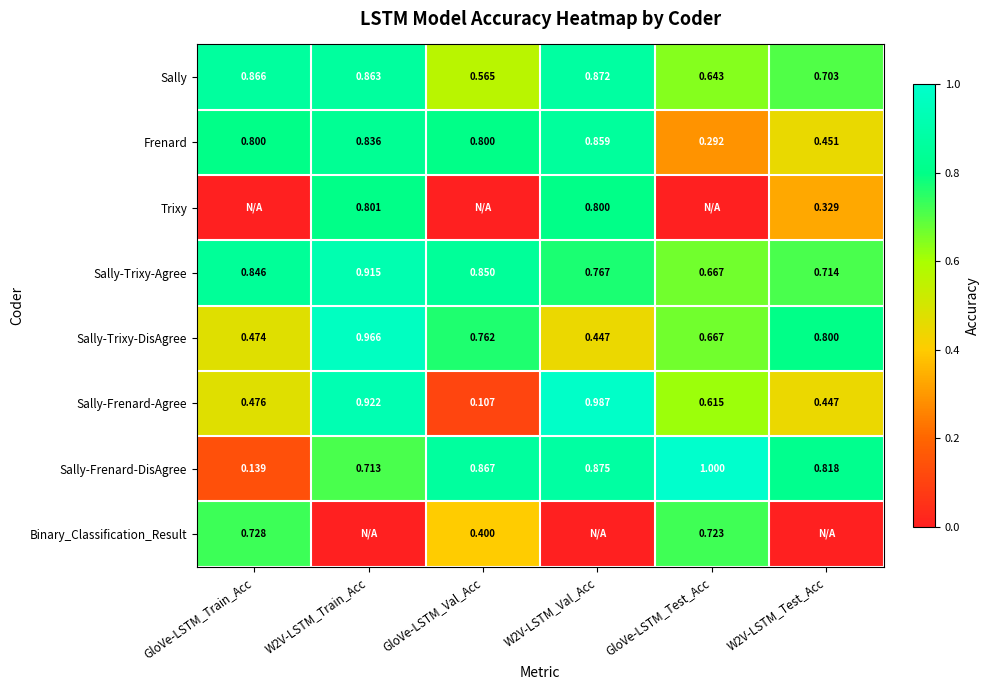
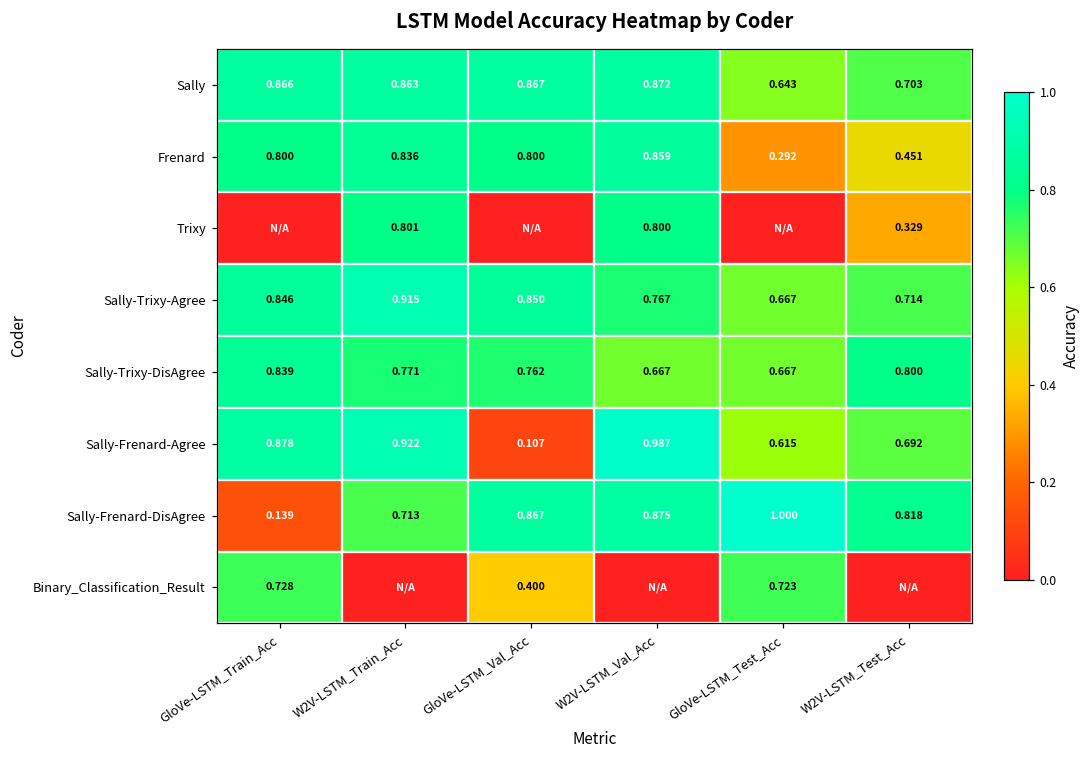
  {
    "Sally": {
      "GloVe-LSTM_Train_Acc": 0.866,
      "W2V-LSTM_Train_Acc": 0.863,
-     "GloVe-LSTM_Val_Acc": 0.565,
+     "GloVe-LSTM_Val_Acc": 0.867,
      "W2V-LSTM_Val_Acc": 0.872,
      "GloVe-LSTM_Test_Acc": 0.643,
      "W2V-LSTM_Test_Acc": 0.703
    },
    "Frenard": {
      "GloVe-LSTM_Train_Acc": 0.800,
      "W2V-LSTM_Train_Acc": 0.836,
      "GloVe-LSTM_Val_Acc": 0.800,
      "W2V-LSTM_Val_Acc": 0.859,
      "GloVe-LSTM_Test_Acc": 0.292,
      "W2V-LSTM_Test_Acc": 0.451
    },
    "Trixy": {
      "W2V-LSTM_Train_Acc": 0.801,
      "W2V-LSTM_Val_Acc": 0.800,
      "W2V-LSTM_Test_Acc": 0.329
    },
    "Sally-Trixy-Agree": {
      "GloVe-LSTM_Train_Acc": 0.846,
      "W2V-LSTM_Train_Acc": 0.915,
      "GloVe-LSTM_Val_Acc": 0.850,
      "W2V-LSTM_Val_Acc": 0.767,
      "GloVe-LSTM_Test_Acc": 0.667,
      "W2V-LSTM_Test_Acc": 0.714
    },
    "Sally-Trixy-DisAgree": {
-     "GloVe-LSTM_Train_Acc": 0.474,
-     "W2V-LSTM_Train_Acc": 0.966,
+     "GloVe-LSTM_Train_Acc": 0.839,
+     "W2V-LSTM_Train_Acc": 0.771,
      "GloVe-LSTM_Val_Acc": 0.762,
-     "W2V-LSTM_Val_Acc": 0.447,
+     "W2V-LSTM_Val_Acc": 0.667,
      "GloVe-LSTM_Test_Acc": 0.667,
      "W2V-LSTM_Test_Acc": 0.800
    },
    "Sally-Frenard-Agree": {
-     "GloVe-LSTM_Train_Acc": 0.476,
+     "GloVe-LSTM_Train_Acc": 0.878,
      "W2V-LSTM_Train_Acc": 0.922,
      "GloVe-LSTM_Val_Acc": 0.107,
      "W2V-LSTM_Val_Acc": 0.987,
      "GloVe-LSTM_Test_Acc": 0.615,
-     "W2V-LSTM_Test_Acc": 0.447
+     "W2V-LSTM_Test_Acc": 0.692
    },
    "Sally-Frenard-DisAgree": {
      "GloVe-LSTM_Train_Acc": 0.139,
      "W2V-LSTM_Train_Acc": 0.713,
      "GloVe-LSTM_Val_Acc": 0.867,
      "W2V-LSTM_Val_Acc": 0.875,
      "GloVe-LSTM_Test_Acc": 1.000,
      "W2V-LSTM_Test_Acc": 0.818
    },
    "Binary_Classification_Result": {
      "GloVe-LSTM_Train_Acc": 0.728,
      "GloVe-LSTM_Val_Acc": 0.400,
      "GloVe-LSTM_Test_Acc": 0.723
    }
  }
